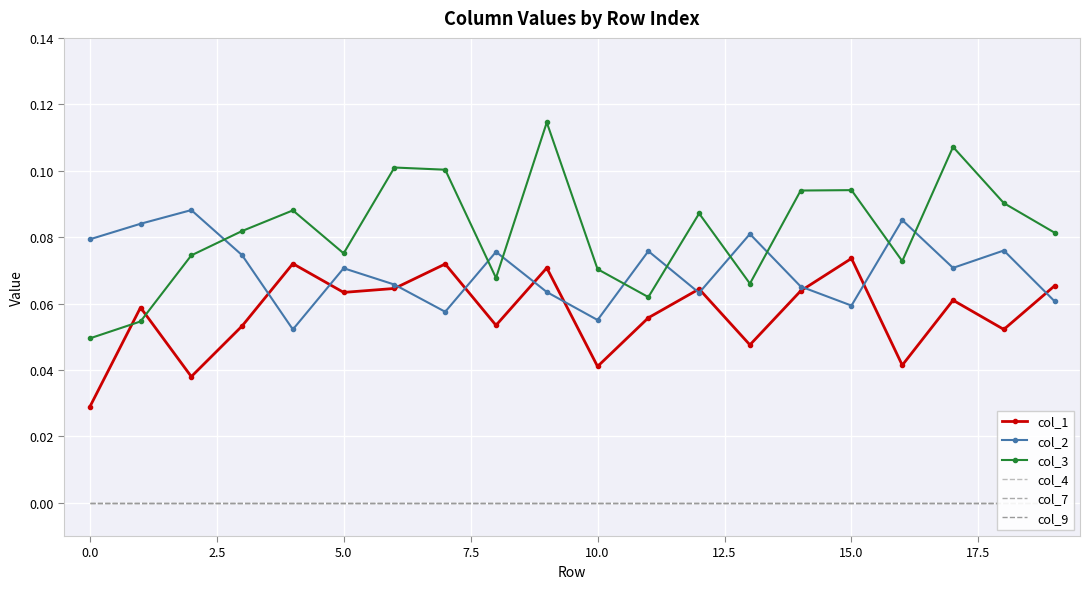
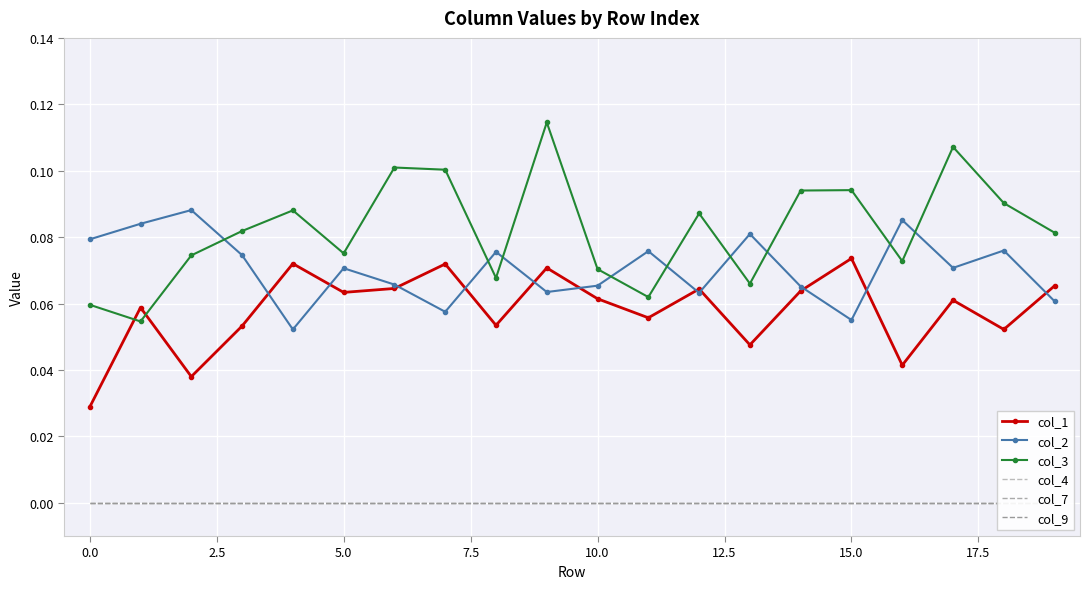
  {
    "col_1": {
      "0.0": 0.029,
      "5.0": 0.063,
-     "10.0": 0.041,
+     "10.0": 0.061,
      "15.0": 0.074
    },
    "col_2": {
      "0.0": 0.079,
      "5.0": 0.071,
-     "10.0": 0.055,
-     "15.0": 0.059
+     "10.0": 0.065,
+     "15.0": 0.055
    },
    "col_3": {
-     "0.0": 0.050,
+     "0.0": 0.060,
      "5.0": 0.075,
      "10.0": 0.070,
      "15.0": 0.094
    },
    "col_9": {
      "0.0": 0.000,
      "5.0": 0.000,
      "10.0": 0.000,
      "15.0": 0.000
    }
  }
